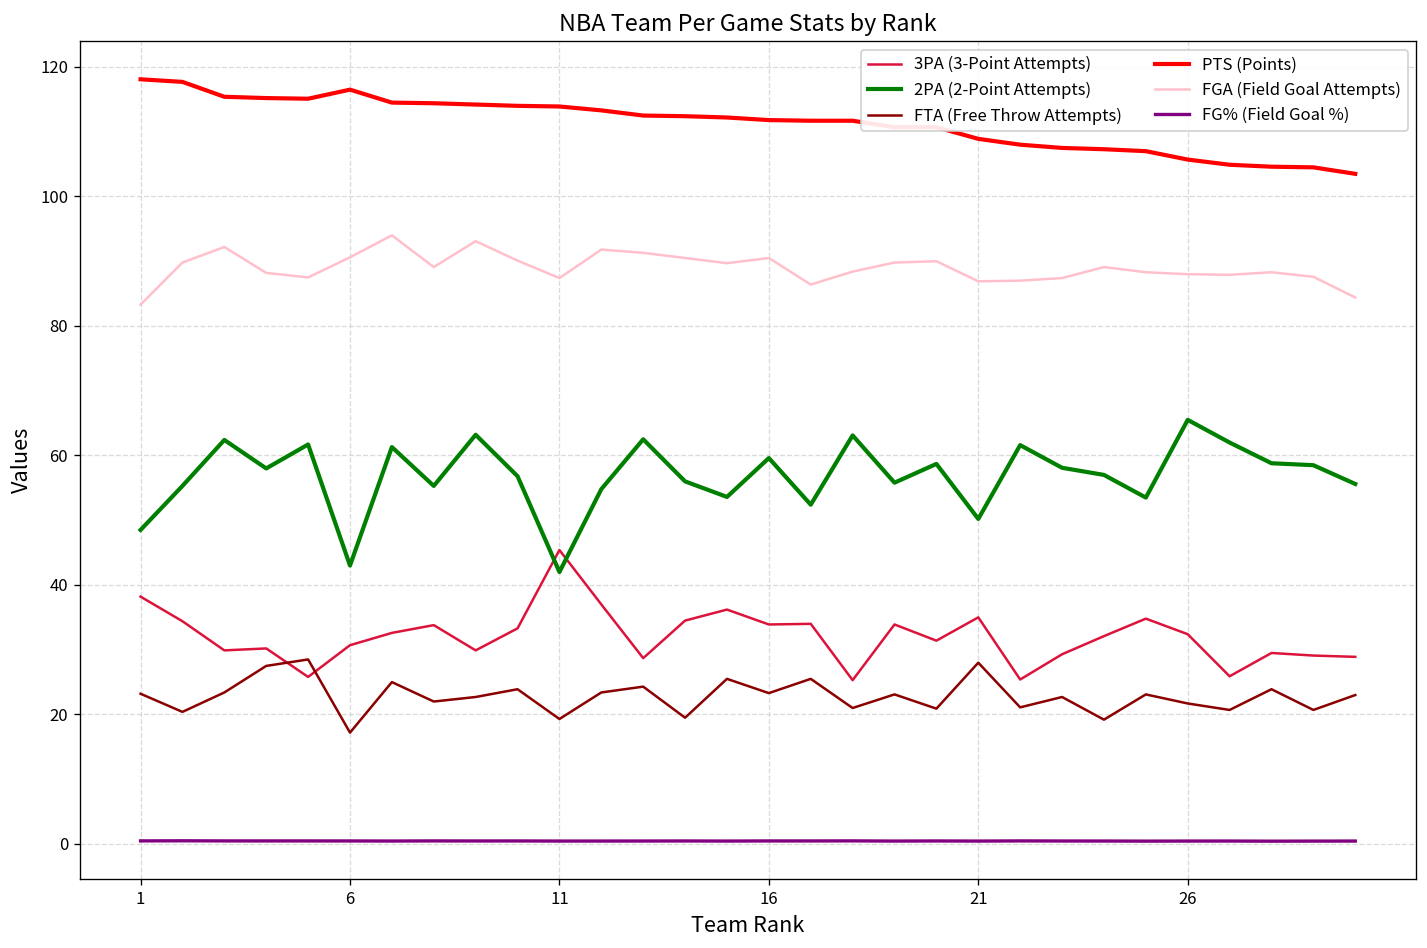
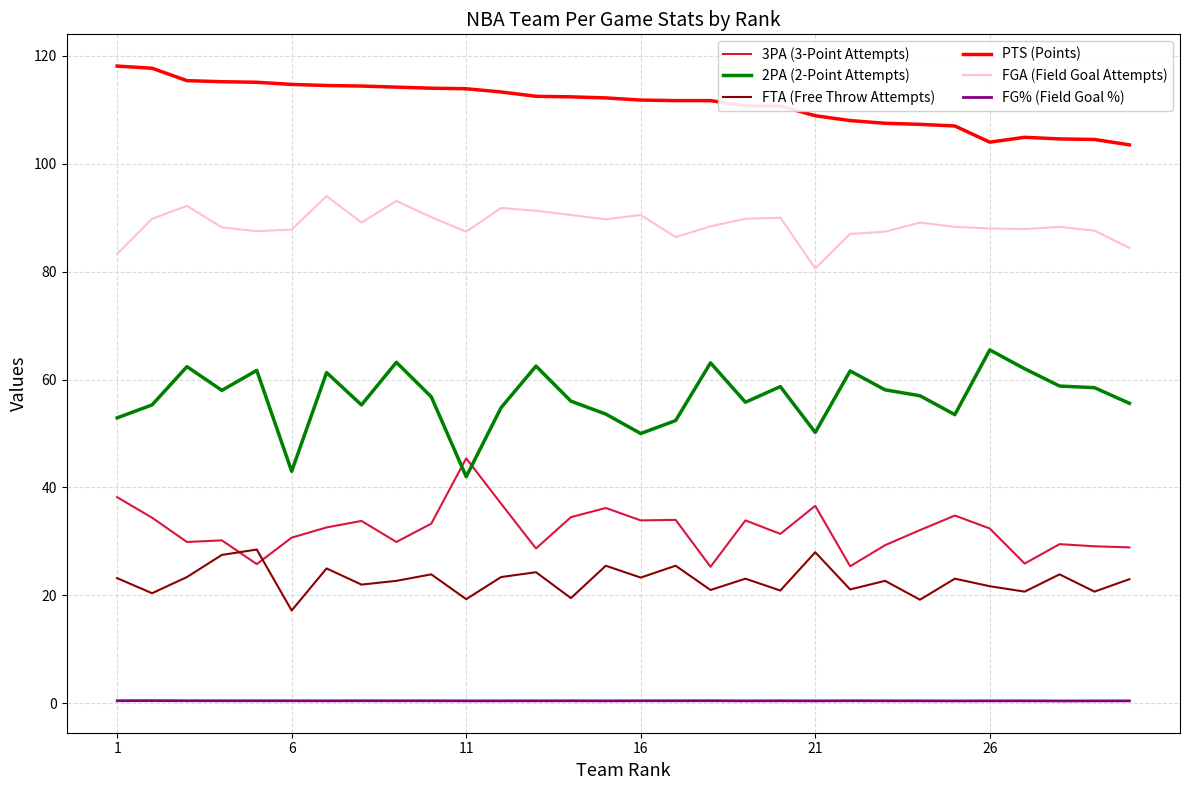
  {
    "3PA (3-Point Attempts)": {
      "1": 38,
      "6": 31,
      "11": 45,
      "16": 34,
-     "21": 35,
+     "21": 37,
      "26": 32
    },
    "2PA (2-Point Attempts)": {
-     "1": 49,
+     "1": 53,
      "6": 43,
      "11": 42,
-     "16": 60,
+     "16": 50,
      "21": 50,
      "26": 66
    },
    "FTA (Free Throw Attempts)": {
      "1": 23,
      "6": 17,
      "11": 19,
      "16": 23,
      "21": 28,
      "26": 22
    },
    "PTS (Points)": {
      "1": 118,
-     "6": 117,
+     "6": 115,
      "11": 114,
      "16": 112,
      "21": 109,
-     "26": 106
+     "26": 104
    },
    "FGA (Field Goal Attempts)": {
      "1": 83,
-     "6": 91,
+     "6": 88,
      "11": 87,
      "16": 91,
-     "21": 87,
+     "21": 81,
      "26": 88
    },
    "FG% (Field Goal %)": {
      "1": 0,
      "6": 0,
      "11": 0,
      "16": 0,
      "21": 0,
      "26": 0
    }
  }
